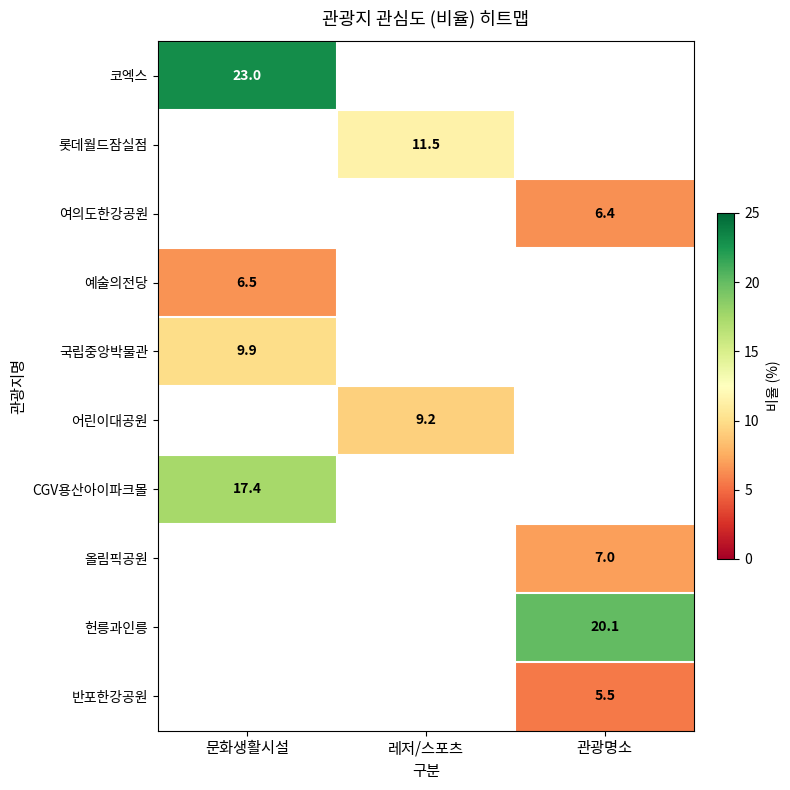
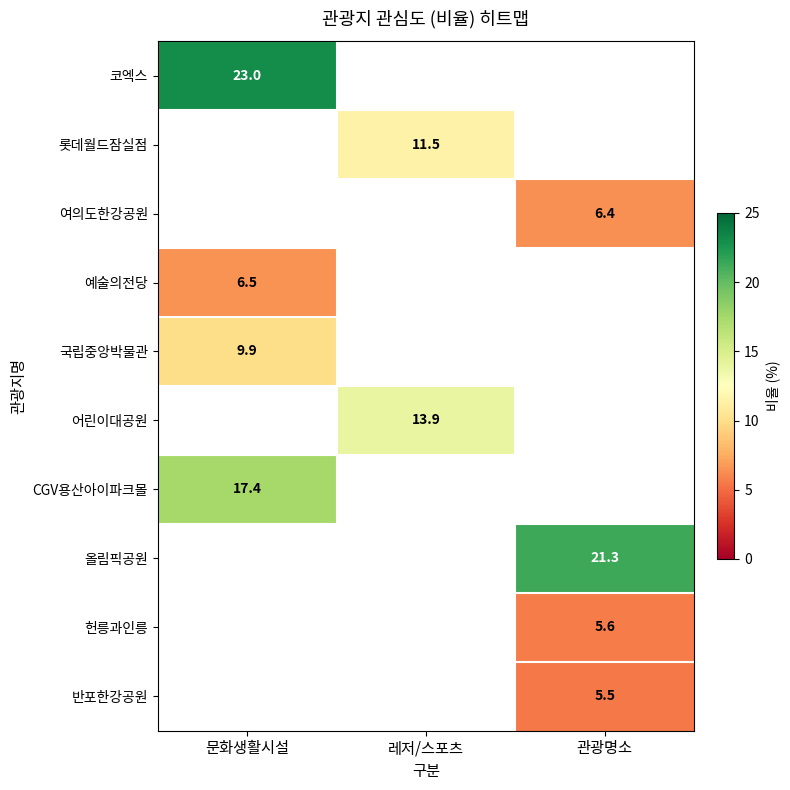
  {
    "코엑스": {
      "문화생활시설": 23.0
    },
    "롯데월드잠실점": {
      "레저/스포츠": 11.5
    },
    "여의도한강공원": {
      "관광명소": 6.4
    },
    "예술의전당": {
      "문화생활시설": 6.5
    },
    "국립중앙박물관": {
      "문화생활시설": 9.9
    },
    "어린이대공원": {
-     "레저/스포츠": 9.2
+     "레저/스포츠": 13.9
    },
    "CGV용산아이파크몰": {
      "문화생활시설": 17.4
    },
    "올림픽공원": {
-     "관광명소": 7.0
+     "관광명소": 21.3
    },
    "헌릉과인릉": {
-     "관광명소": 20.1
+     "관광명소": 5.6
    },
    "반포한강공원": {
      "관광명소": 5.5
    }
  }
